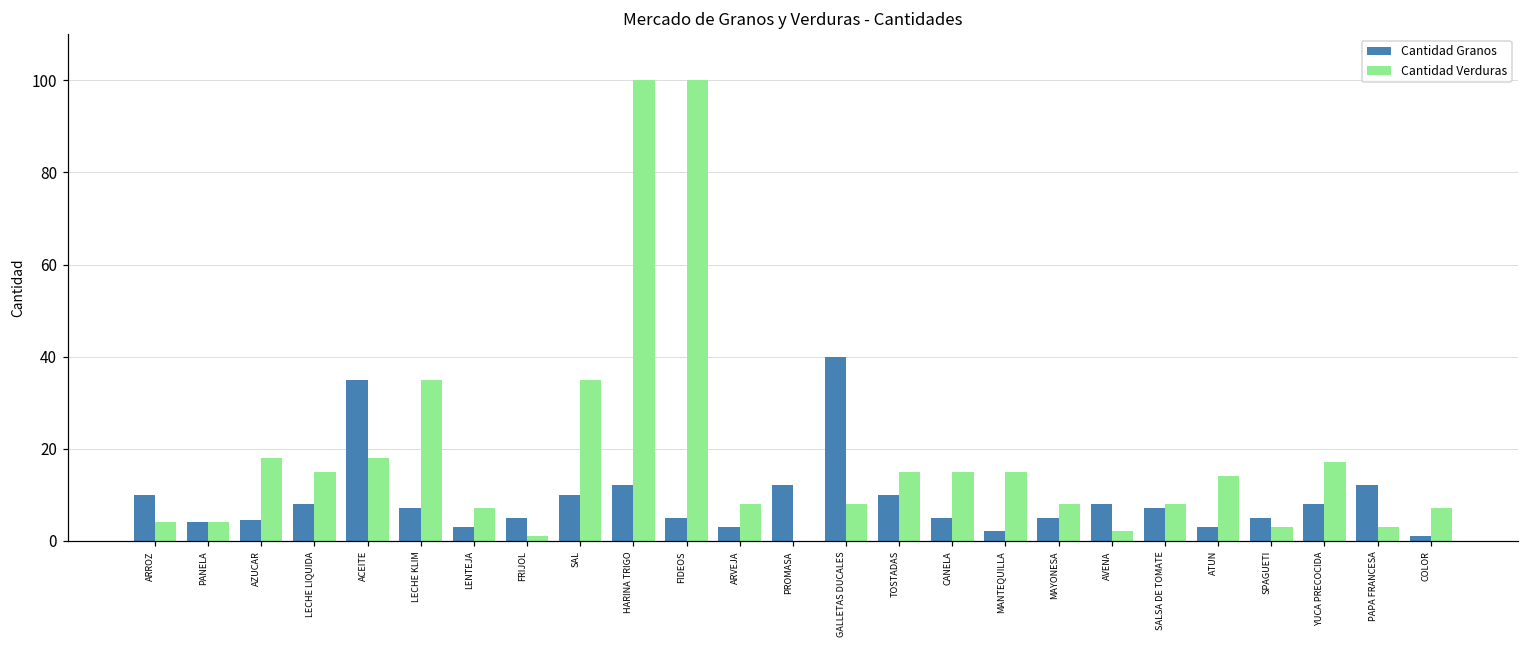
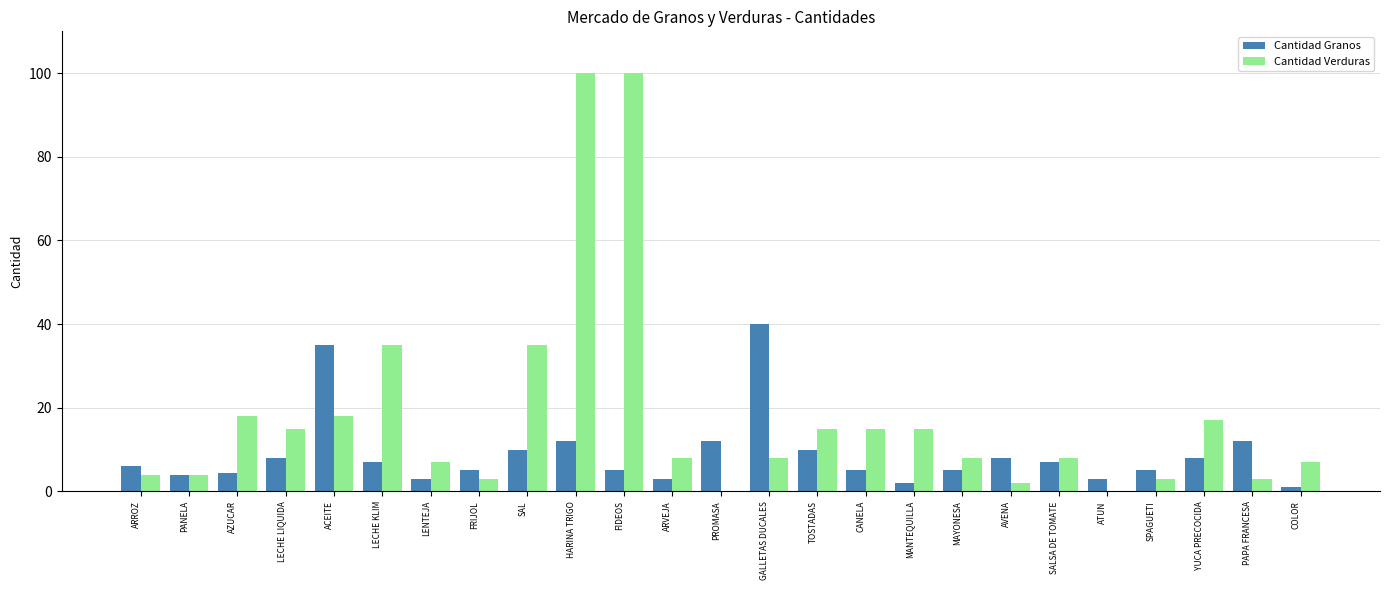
  {
    "Cantidad Granos": {
-     "ARROZ": 10,
+     "ARROZ": 6,
      "PANELA": 4,
      "AZUCAR": 5,
      "LECHE LIQUIDA": 8,
      "ACEITE": 35,
      "LECHE KLIM": 7,
      "LENTEJA": 3,
      "FRIJOL": 5,
      "SAL": 10,
      "HARINA TRIGO": 12,
      "FIDEOS": 5,
      "ARVEJA": 3,
      "PROMASA": 12,
      "GALLETAS DUCALES": 40,
      "TOSTADAS": 10,
      "CANELA": 5,
      "MANTEQUILLA": 2,
      "MAYONESA": 5,
      "AVENA": 8,
      "SALSA DE TOMATE": 7,
      "ATUN": 3,
      "SPAGUETI": 5,
      "YUCA PRECOCIDA": 8,
      "PAPA FRANCESA": 12,
      "COLOR": 1
    },
    "Cantidad Verduras": {
      "ARROZ": 4,
      "PANELA": 4,
      "AZUCAR": 18,
      "LECHE LIQUIDA": 15,
      "ACEITE": 18,
      "LECHE KLIM": 35,
      "LENTEJA": 7,
-     "FRIJOL": 1,
+     "FRIJOL": 3,
      "SAL": 35,
      "HARINA TRIGO": 100,
      "FIDEOS": 100,
      "ARVEJA": 8,
      "PROMASA": 0,
      "GALLETAS DUCALES": 8,
      "TOSTADAS": 15,
      "CANELA": 15,
      "MANTEQUILLA": 15,
      "MAYONESA": 8,
      "AVENA": 2,
      "SALSA DE TOMATE": 8,
-     "ATUN": 14,
+     "ATUN": 0,
      "SPAGUETI": 3,
      "YUCA PRECOCIDA": 17,
      "PAPA FRANCESA": 3,
      "COLOR": 7
    }
  }
